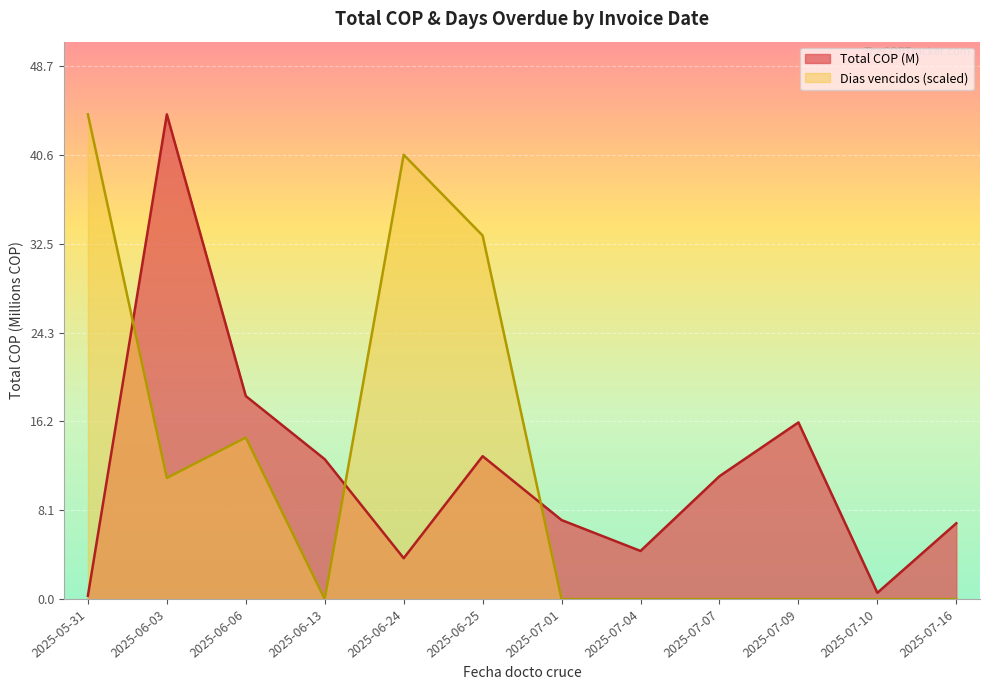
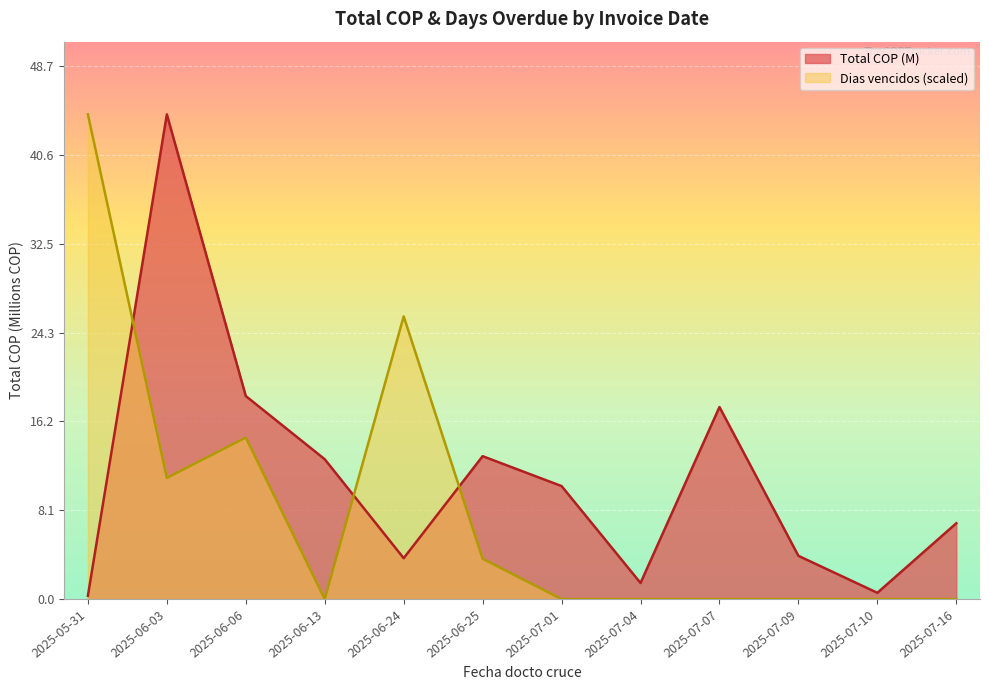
  {
    "Total COP (M)": {
      "2025-05-31": 0.3,
      "2025-06-03": 44.3,
      "2025-06-06": 18.5,
      "2025-06-13": 12.8,
      "2025-06-24": 3.7,
      "2025-06-25": 13.1,
-     "2025-07-01": 7.2,
-     "2025-07-04": 4.4,
-     "2025-07-07": 11.2,
-     "2025-07-09": 16.1,
+     "2025-07-01": 10.3,
+     "2025-07-04": 1.5,
+     "2025-07-07": 17.5,
+     "2025-07-09": 4.0,
      "2025-07-10": 0.6,
      "2025-07-16": 6.9
    },
    "Dias vencidos (scaled)": {
      "2025-05-31": 44.3,
      "2025-06-03": 11.1,
      "2025-06-06": 14.8,
      "2025-06-13": 0.0,
-     "2025-06-24": 40.6,
-     "2025-06-25": 33.2,
+     "2025-06-24": 25.8,
+     "2025-06-25": 3.7,
      "2025-07-01": 0.0,
      "2025-07-04": 0.0,
      "2025-07-07": 0.0,
      "2025-07-09": 0.0,
      "2025-07-10": 0.0,
      "2025-07-16": 0.0
    }
  }
